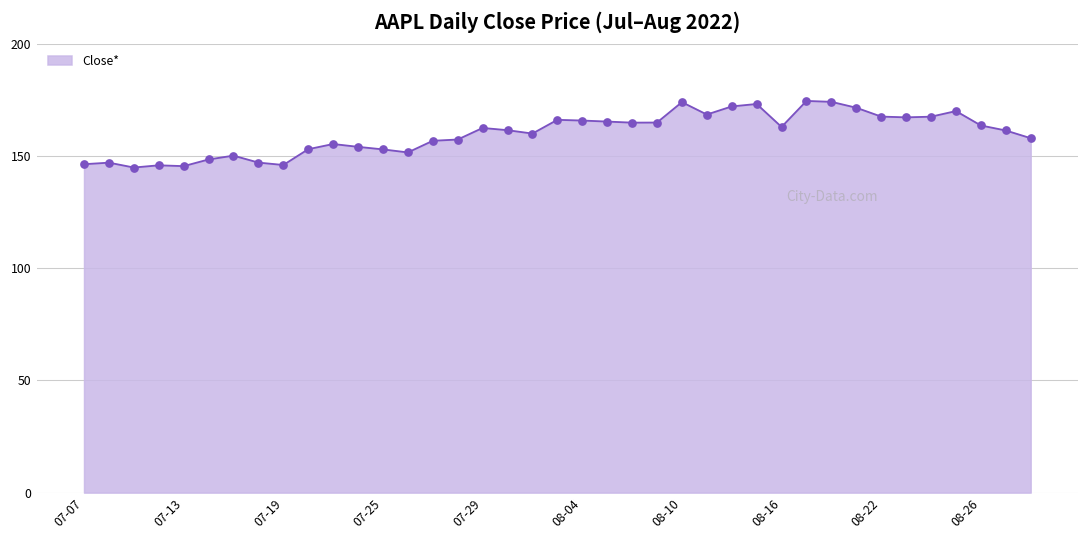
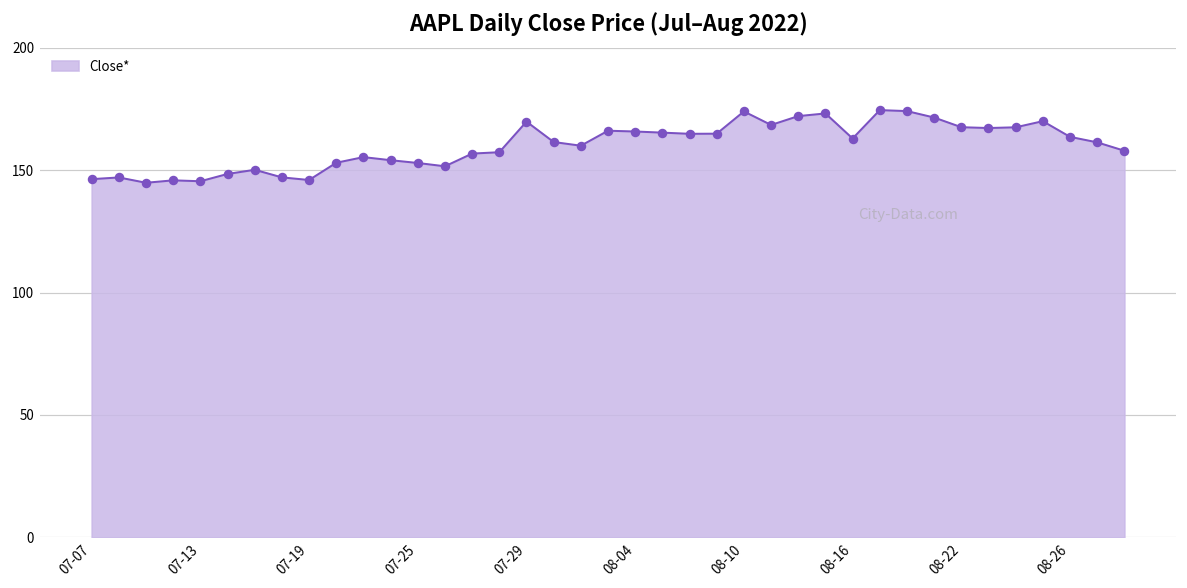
  {
    "07-07": 146,
    "07-13": 145,
    "07-19": 146,
    "07-25": 153,
-   "07-29": 163,
+   "07-29": 170,
    "08-04": 166,
    "08-10": 174,
    "08-16": 163,
    "08-22": 168,
    "08-26": 164
  }
